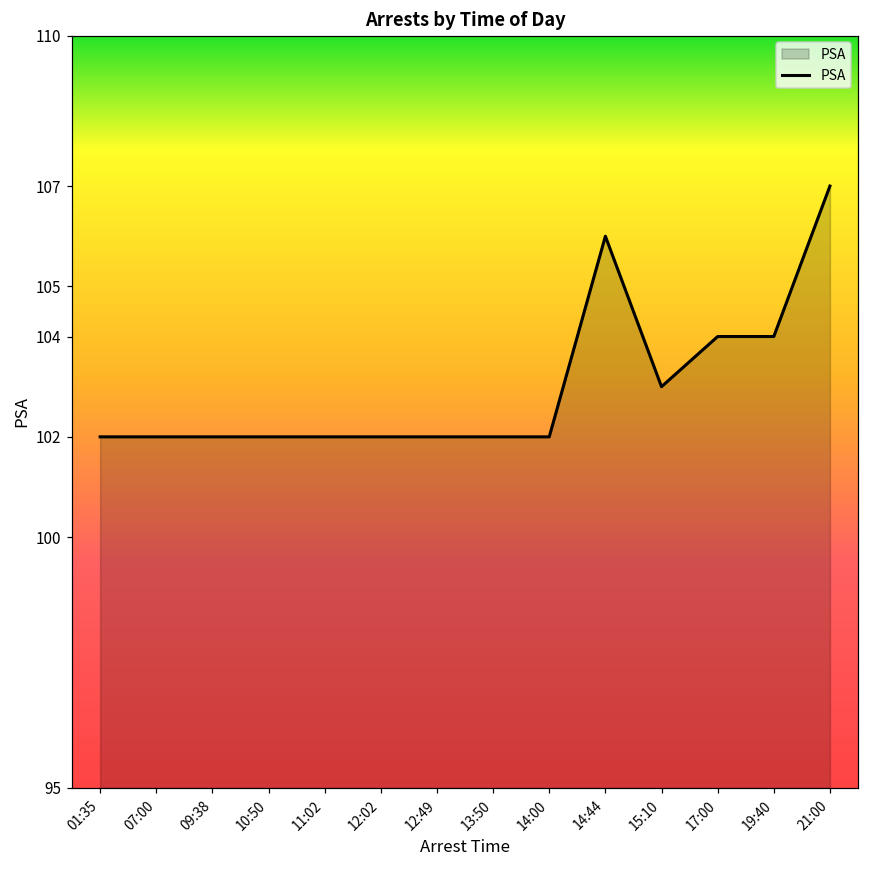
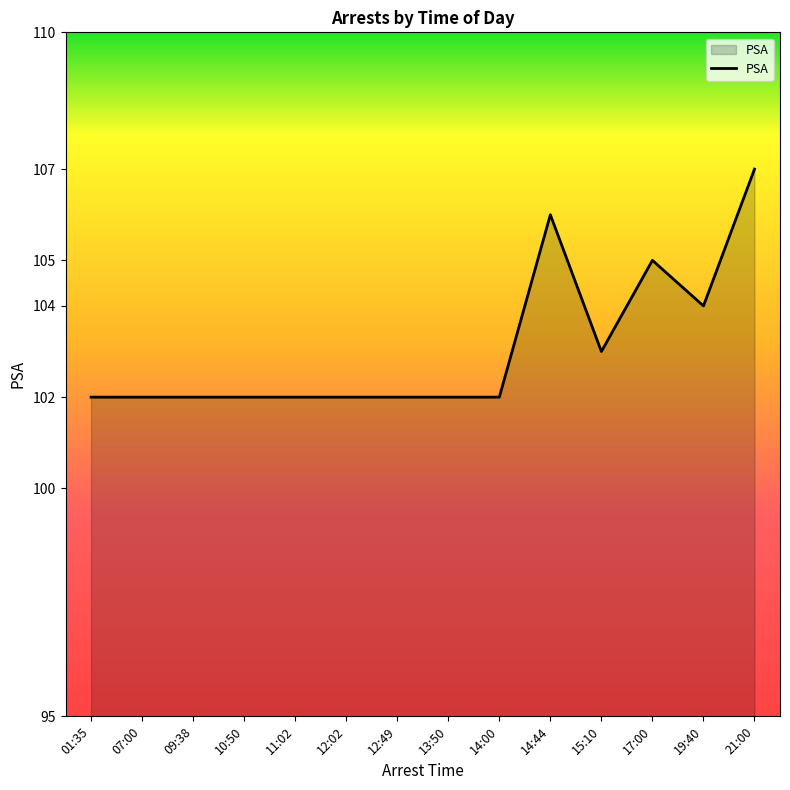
  {
    "01:35": 102,
    "07:00": 102,
    "09:38": 102,
    "10:50": 102,
    "11:02": 102,
    "12:02": 102,
    "12:49": 102,
    "13:50": 102,
    "14:00": 102,
    "14:44": 106,
    "15:10": 103,
-   "17:00": 104,
+   "17:00": 105,
    "19:40": 104,
    "21:00": 107
  }
